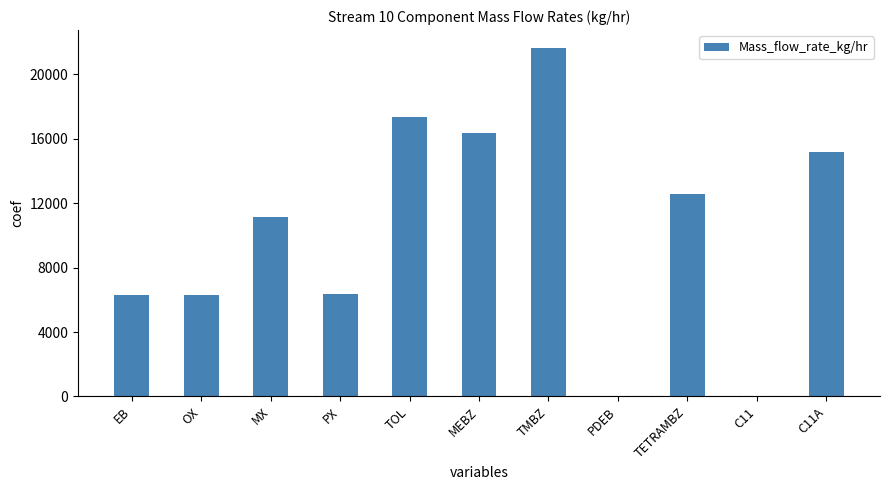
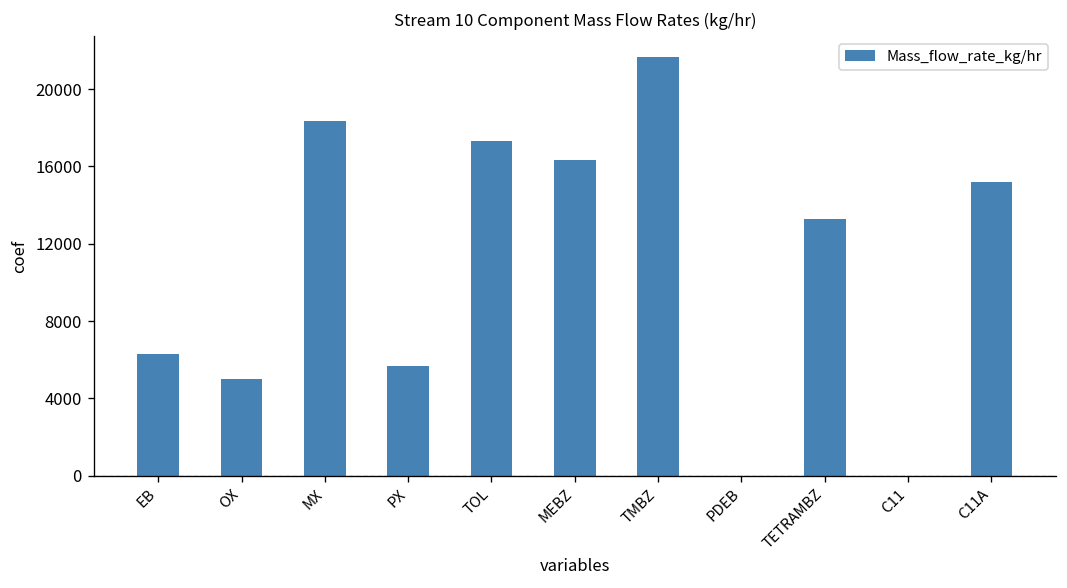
  {
    "EB": 6300,
-   "OX": 6300,
-   "MX": 11100,
-   "PX": 6400,
+   "OX": 5000,
+   "MX": 18300,
+   "PX": 5700,
    "TOL": 17300,
    "MEBZ": 16400,
    "TMBZ": 21700,
    "PDEB": 0,
-   "TETRAMBZ": 12600,
+   "TETRAMBZ": 13300,
    "C11": 0,
    "C11A": 15200
  }
